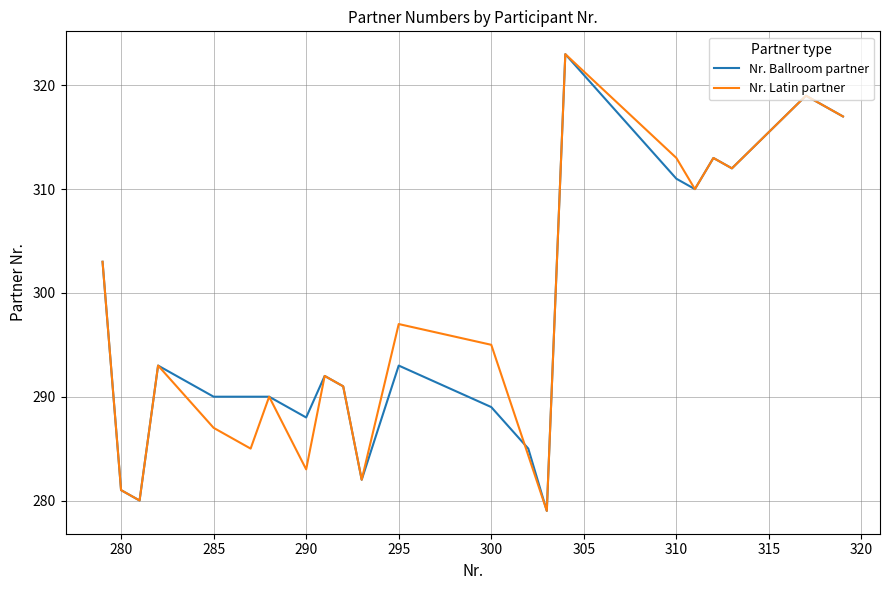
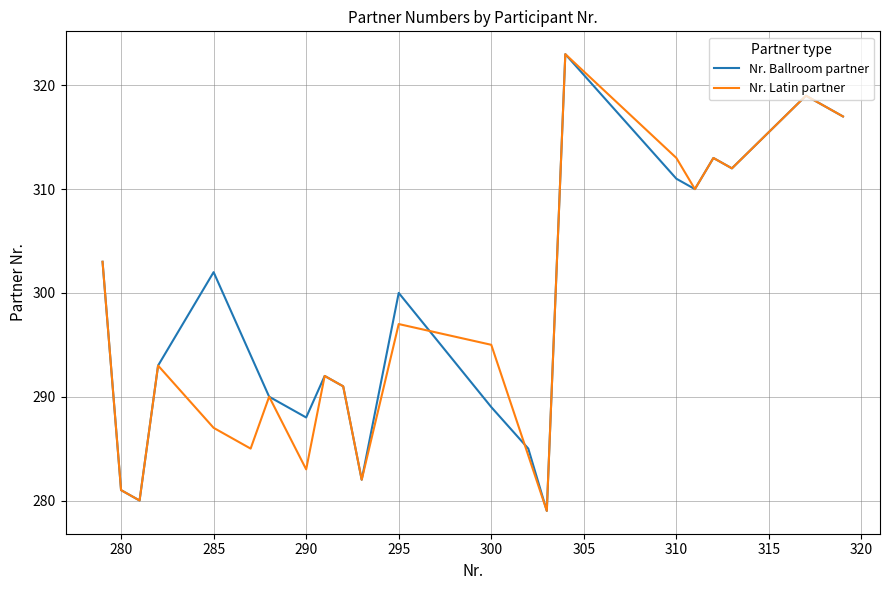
  {
    "Nr. Ballroom partner": {
-     "285": 290,
+     "285": 302,
      "290": 288,
-     "295": 293,
+     "295": 300,
      "300": 289,
      "310": 311
    },
    "Nr. Latin partner": {
      "285": 287,
      "290": 283,
      "295": 297,
      "300": 295,
      "310": 313
    }
  }
